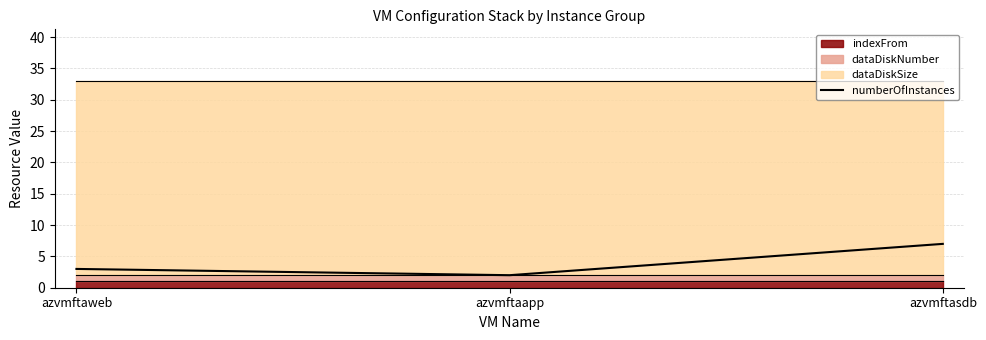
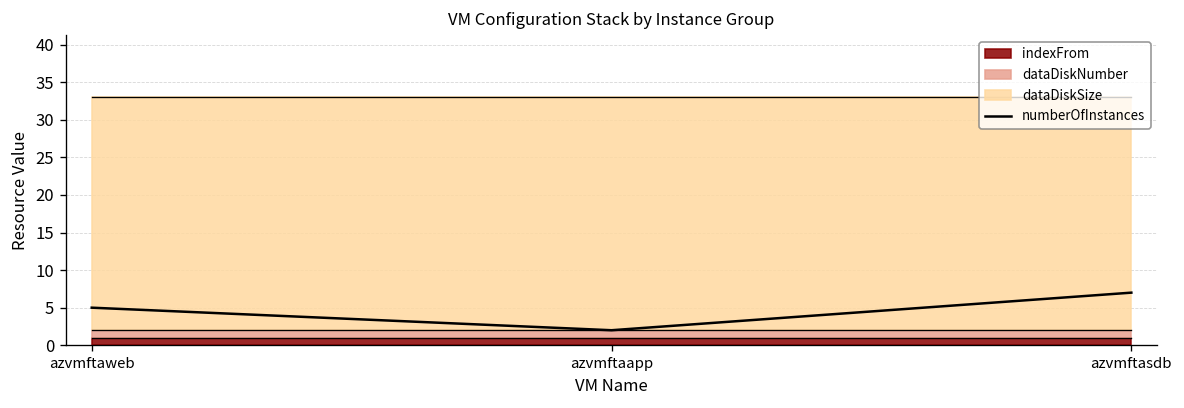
  {
    "indexFrom": {
      "azvmftaweb": 1,
      "azvmftaapp": 1,
      "azvmftasdb": 1
    },
    "dataDiskNumber": {
      "azvmftaweb": 2,
      "azvmftasdb": 2
    },
    "dataDiskSize": {
      "azvmftaweb": 33,
      "azvmftaapp": 33
    },
    "numberOfInstances": {
-     "azvmftaweb": 3,
+     "azvmftaweb": 5,
      "azvmftasdb": 7
    }
  }
